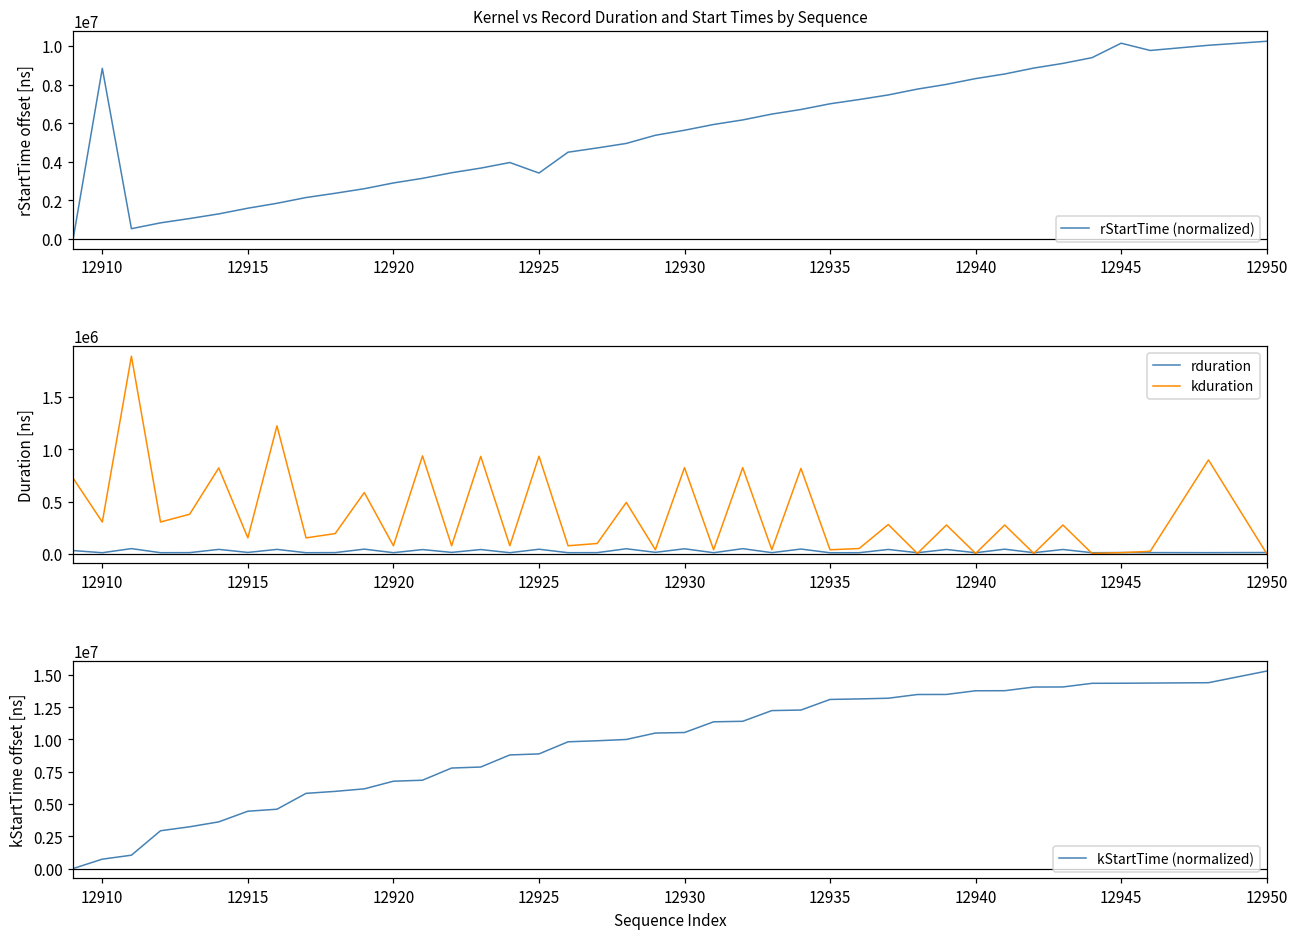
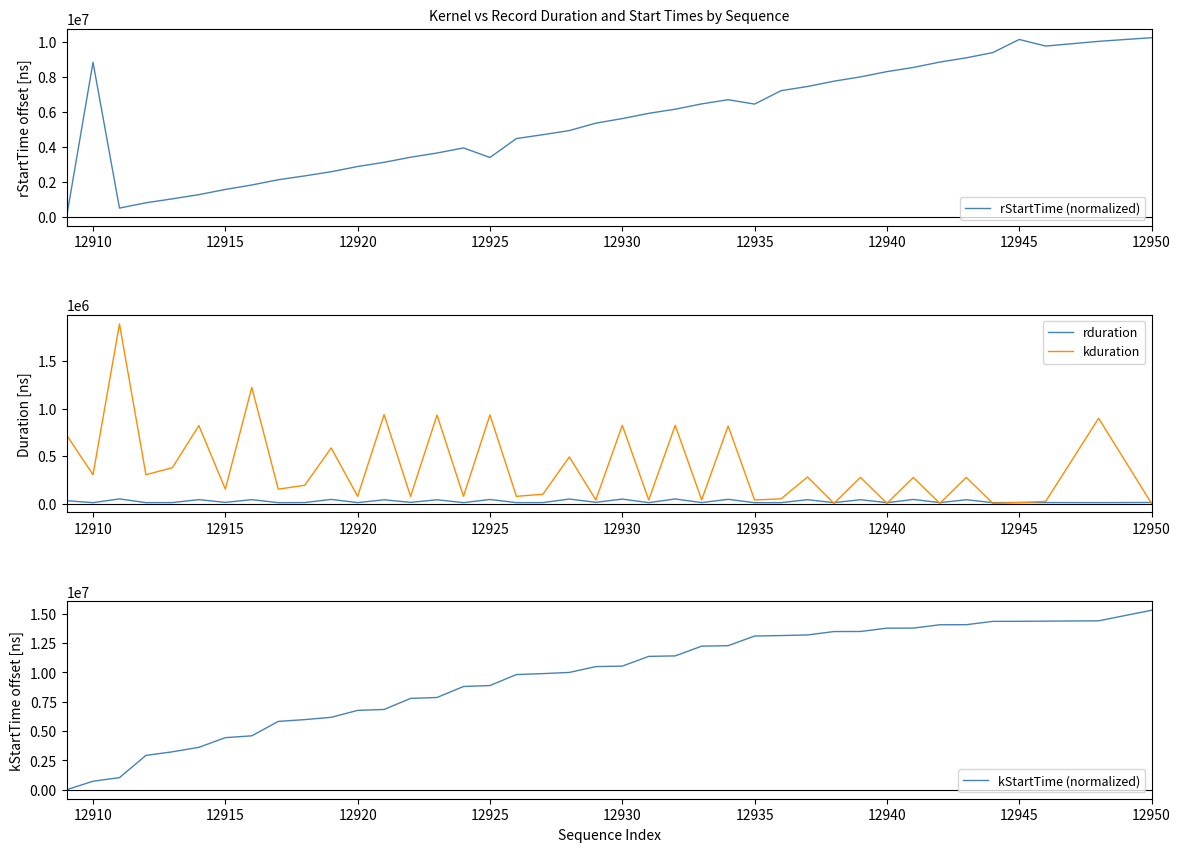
  {
    "Kernel vs Record Duration and Start Times by Sequence": {
      "12910": 8800000,
      "12915": 1600000,
      "12920": 2900000,
      "12925": 3400000,
      "12930": 5600000,
-     "12935": 7000000,
+     "12935": 6500000,
      "12940": 8300000,
      "12945": 10200000,
      "12950": 10300000
    }
  }
